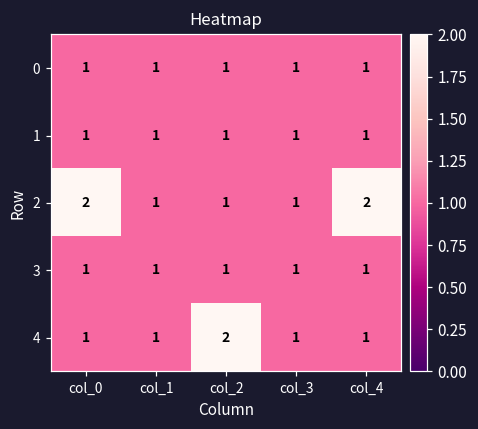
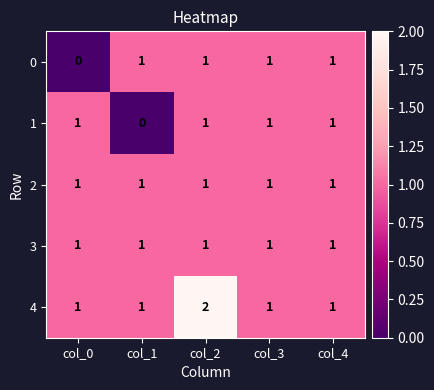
  {
    "0": {
-     "col_0": 1,
+     "col_0": 0,
      "col_1": 1,
      "col_2": 1,
      "col_3": 1,
      "col_4": 1
    },
    "1": {
      "col_0": 1,
-     "col_1": 1,
+     "col_1": 0,
      "col_2": 1,
      "col_3": 1,
      "col_4": 1
    },
    "2": {
-     "col_0": 2,
+     "col_0": 1,
      "col_1": 1,
      "col_2": 1,
      "col_3": 1,
-     "col_4": 2
+     "col_4": 1
    },
    "3": {
      "col_0": 1,
      "col_1": 1,
      "col_2": 1,
      "col_3": 1,
      "col_4": 1
    },
    "4": {
      "col_0": 1,
      "col_1": 1,
      "col_2": 2,
      "col_3": 1,
      "col_4": 1
    }
  }
